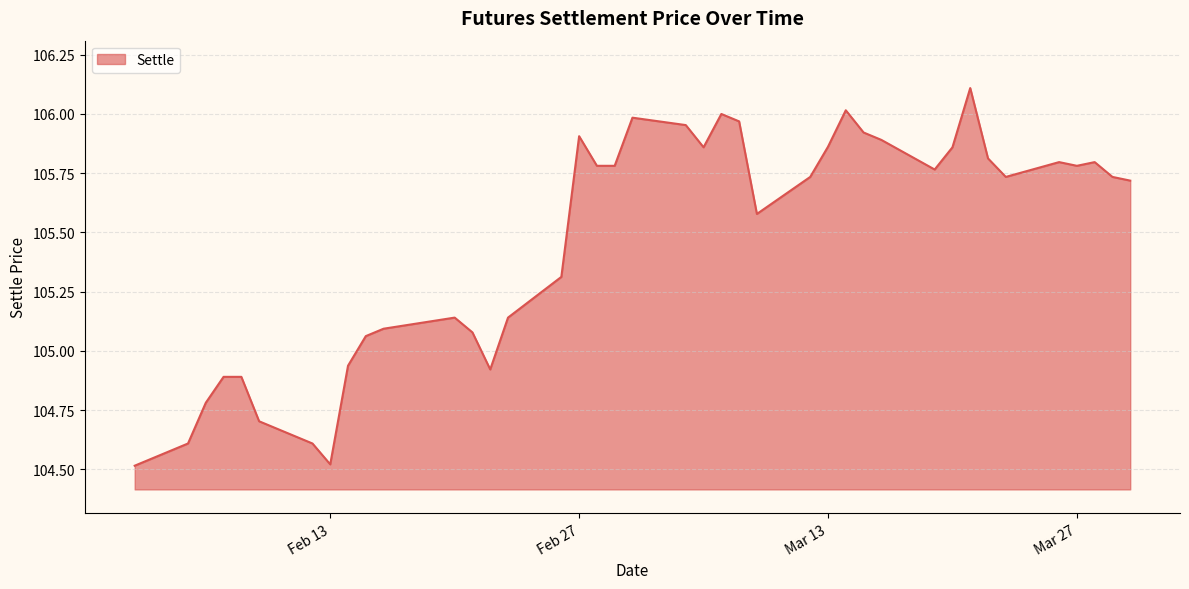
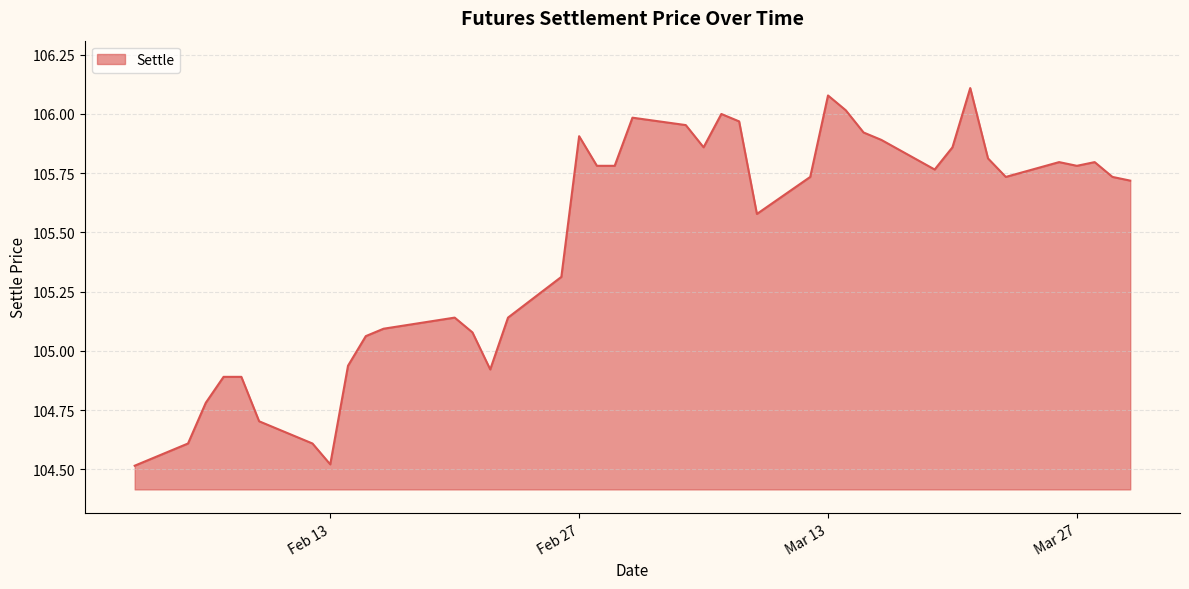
  {
    "Feb 13": 104.52,
    "Feb 27": 105.91,
-   "Mar 13": 105.86,
+   "Mar 13": 106.08,
    "Mar 27": 105.78
  }
